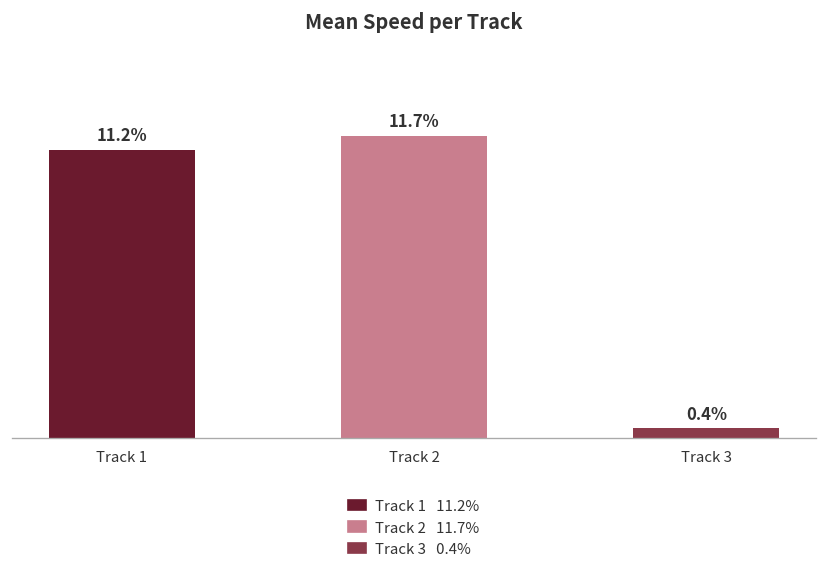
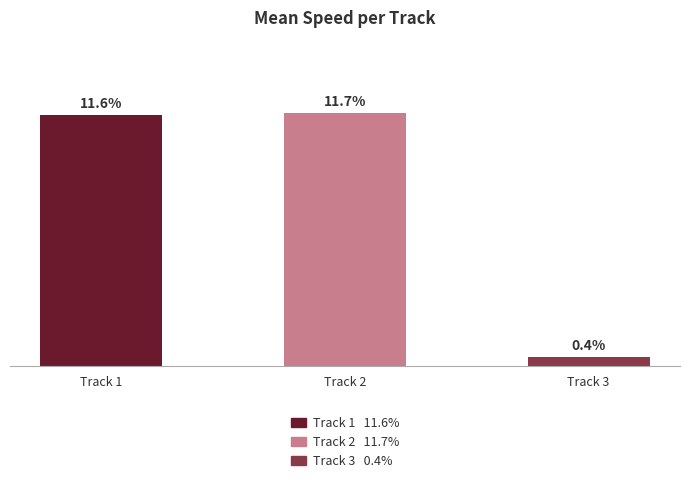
  {
-   "Track 1": "11.2%",
+   "Track 1": "11.6%",
    "Track 2": "11.7%",
    "Track 3": "0.4%"
  }
